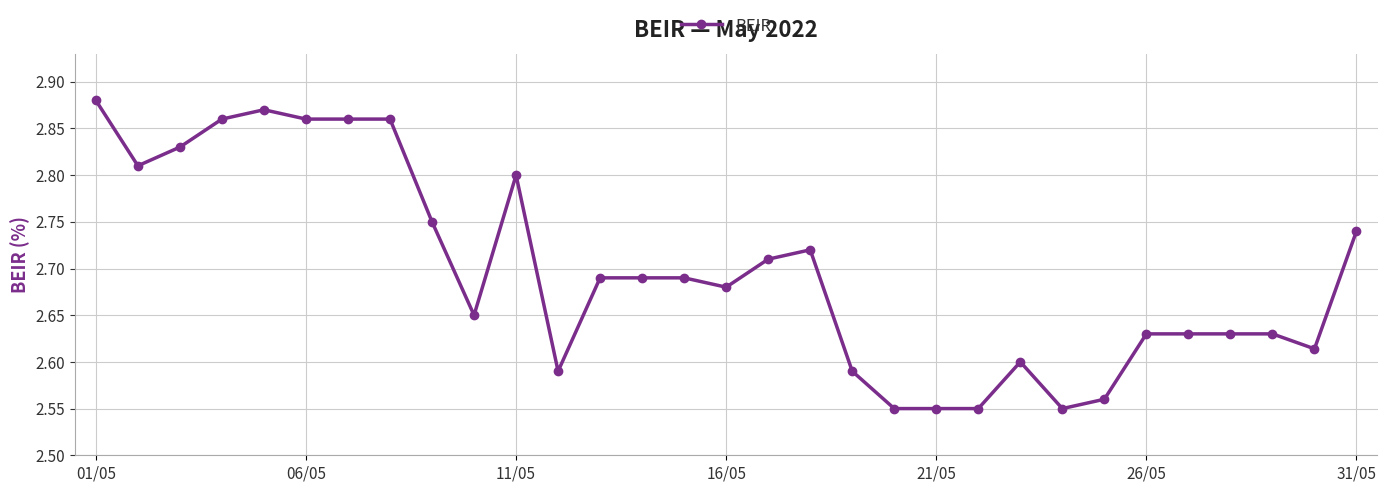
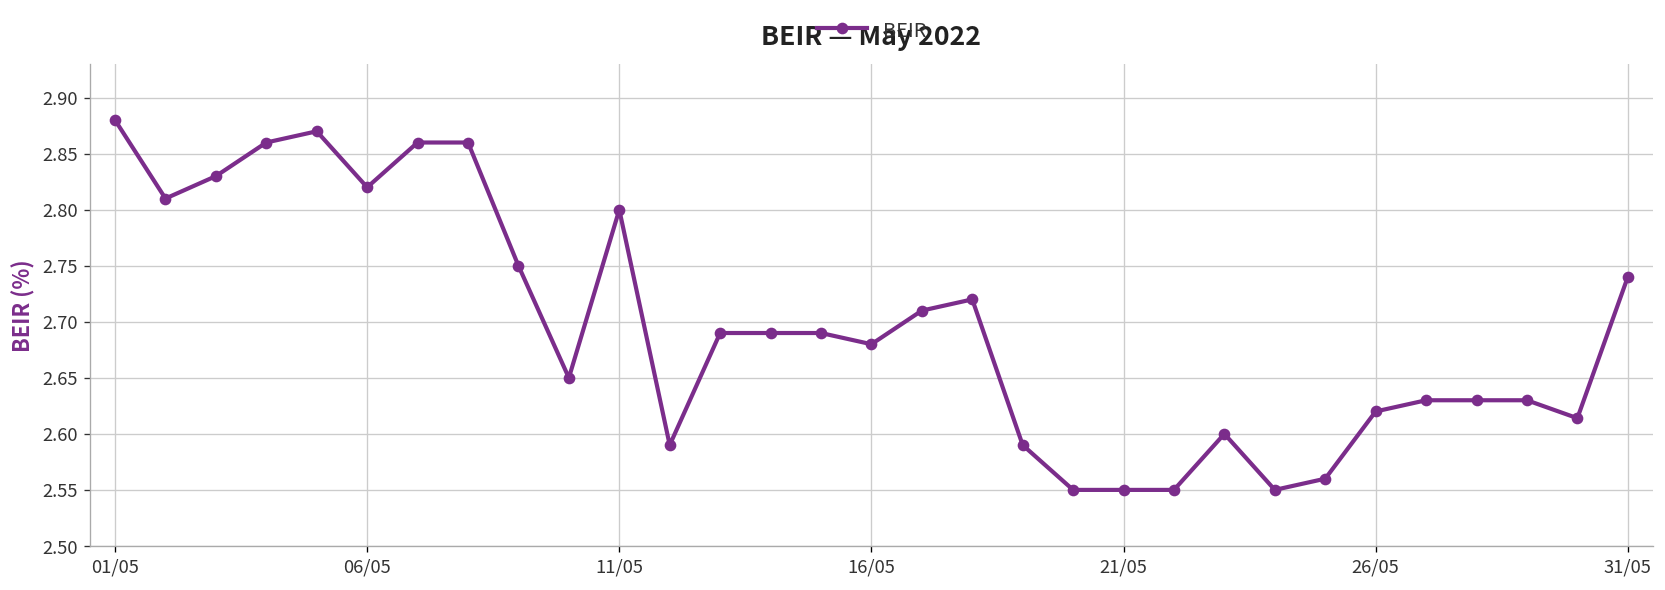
  {
    "01/05": 2.88,
-   "06/05": 2.86,
+   "06/05": 2.82,
    "11/05": 2.80,
    "16/05": 2.68,
    "21/05": 2.55,
-   "26/05": 2.63,
+   "26/05": 2.62,
    "31/05": 2.74
  }
